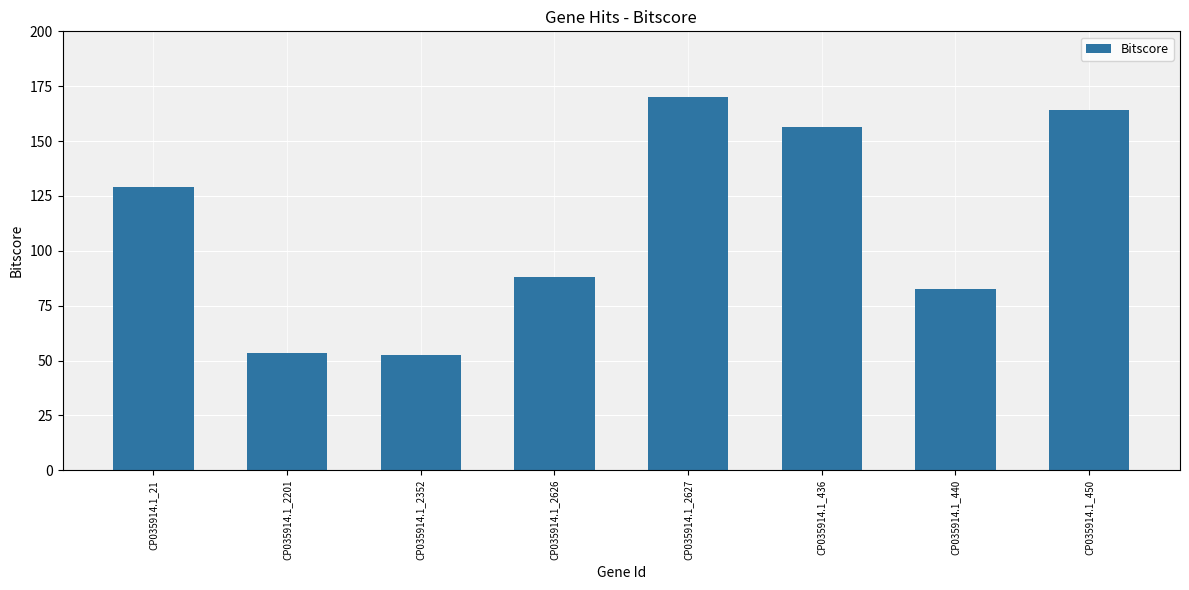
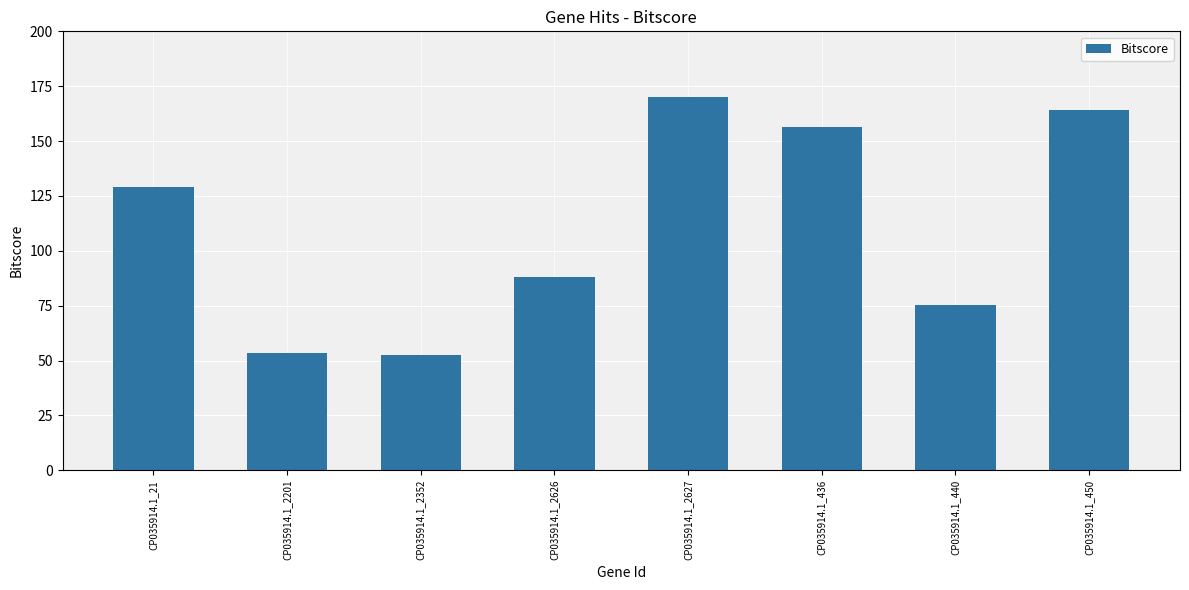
  {
    "CP035914.1_21": 129,
    "CP035914.1_2201": 53,
    "CP035914.1_2352": 53,
    "CP035914.1_2626": 88,
    "CP035914.1_2627": 170,
    "CP035914.1_436": 157,
-   "CP035914.1_440": 83,
+   "CP035914.1_440": 75,
    "CP035914.1_450": 164
  }
